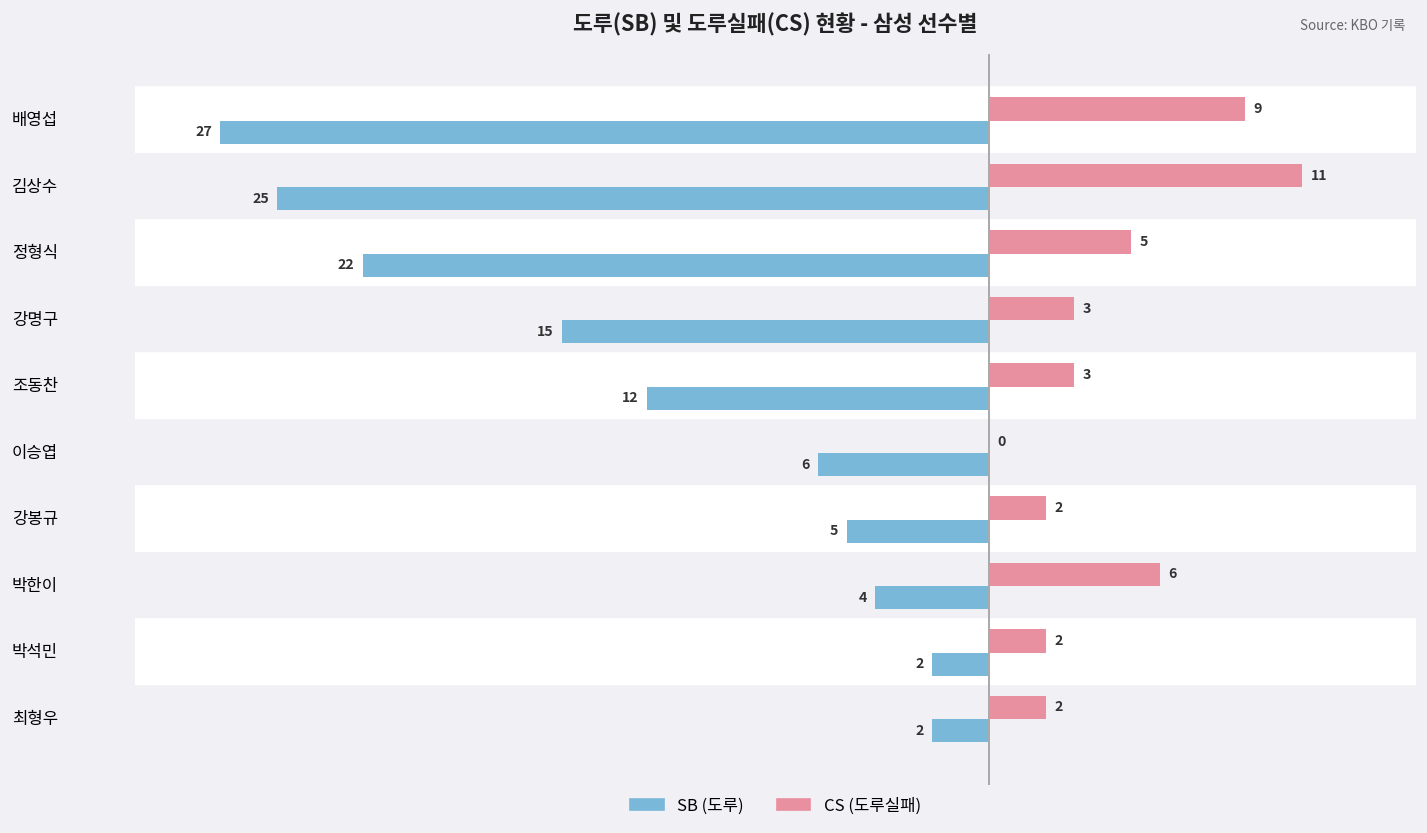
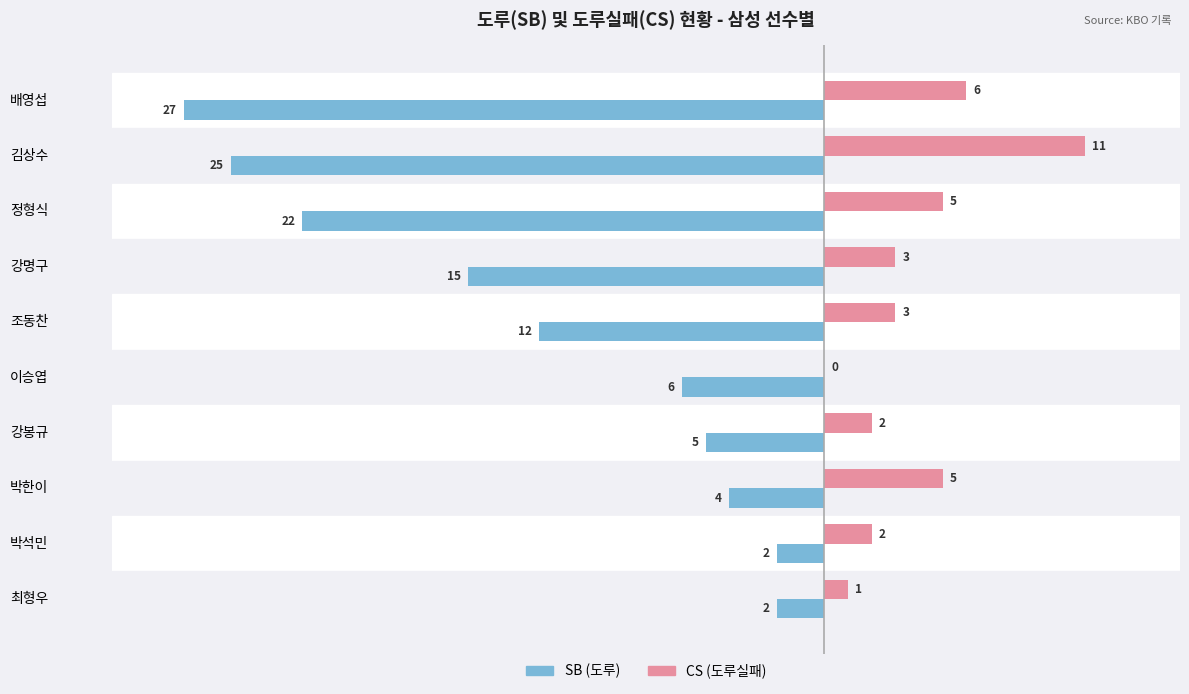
  {
    "CS (도루실패)": {
-     "배영섭": 9,
+     "배영섭": 6,
      "김상수": 11,
      "정형식": 5,
      "강명구": 3,
      "조동찬": 3,
      "이승엽": 0,
      "강봉규": 2,
-     "박한이": 6,
+     "박한이": 5,
      "박석민": 2,
-     "최형우": 2
+     "최형우": 1
    }
  }
